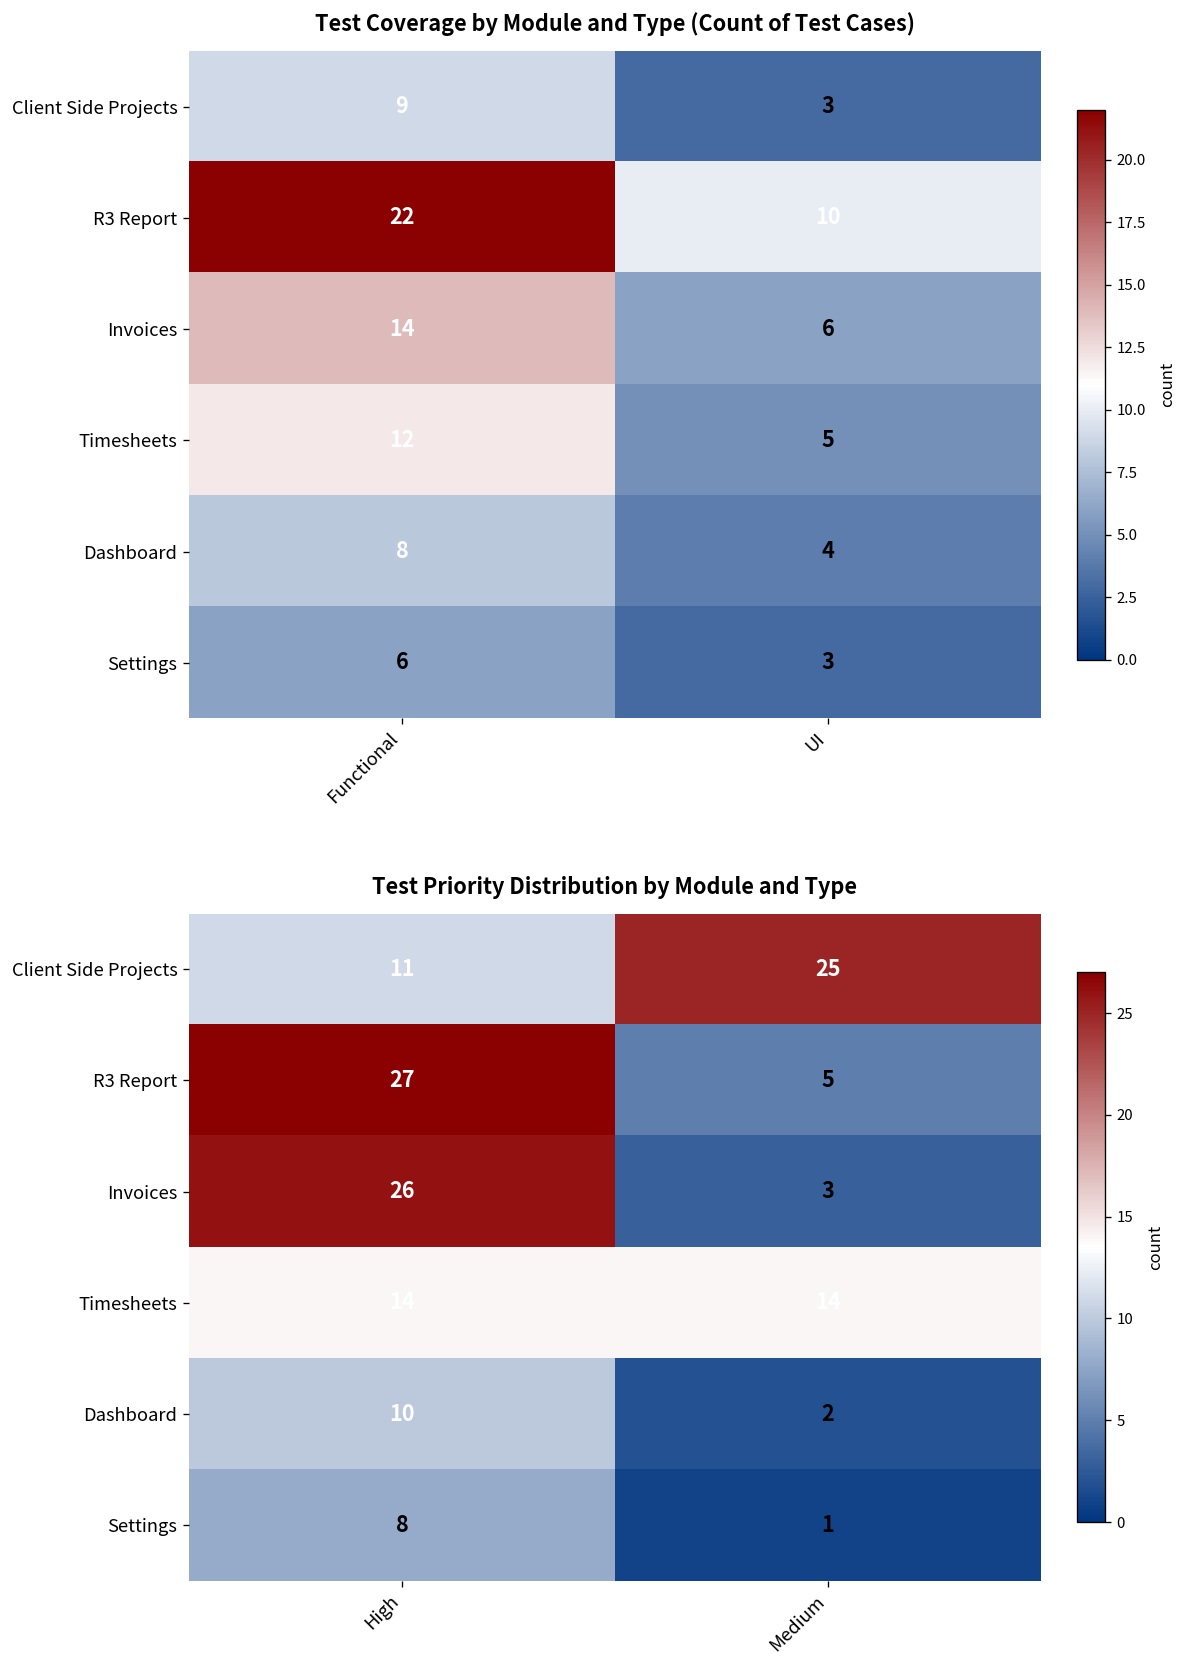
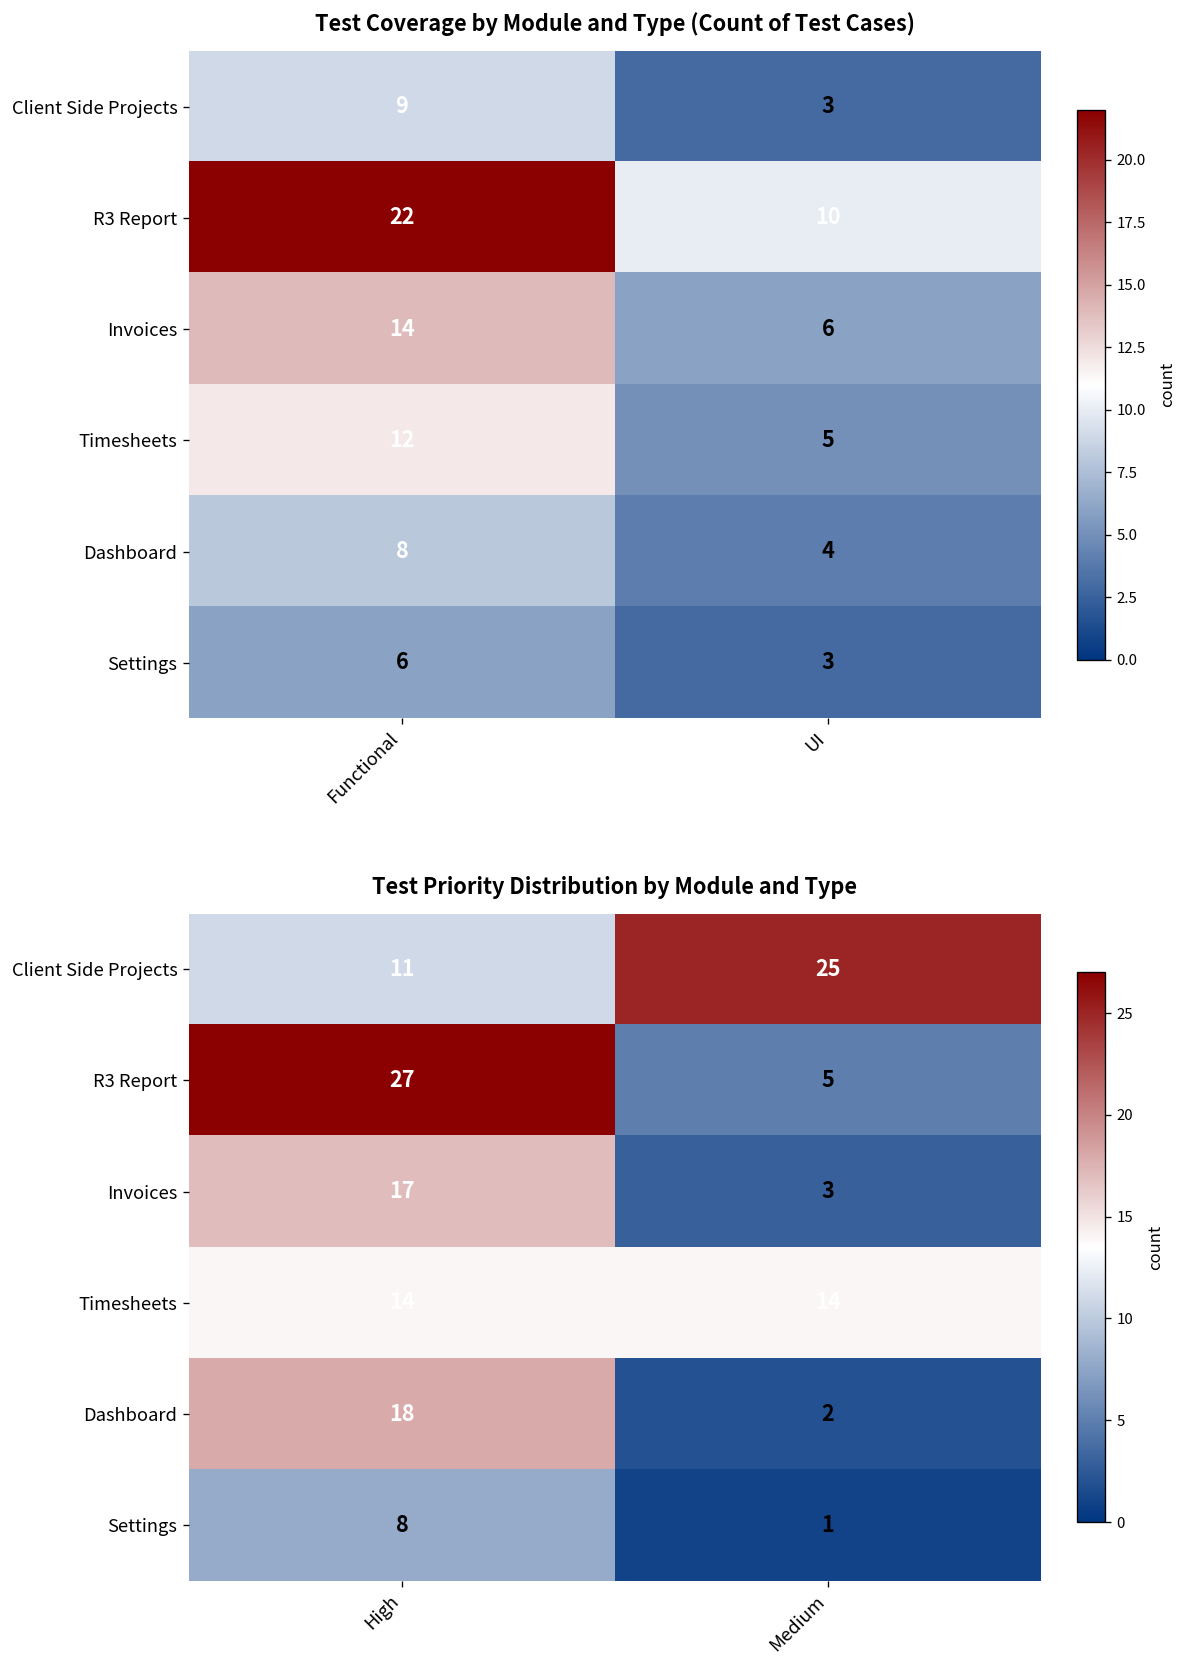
  {
    "Test Coverage by Module and Type (Count of Test Cases)": {
      "Client Side Projects": {
        "UI": 3
      },
      "R3 Report": {
        "Functional": 22
      },
      "Invoices": {
        "Functional": 14,
        "UI": 6
      },
      "Timesheets": {
        "UI": 5
      },
      "Dashboard": {
        "Functional": 8,
        "UI": 4
      },
      "Settings": {
        "Functional": 6,
        "UI": 3
      }
    },
    "Test Priority Distribution by Module and Type": {
      "Client Side Projects": {
        "Medium": 25
      },
      "R3 Report": {
        "High": 27,
        "Medium": 5
      },
      "Invoices": {
-       "High": 26,
+       "High": 17,
        "Medium": 3
      },
      "Dashboard": {
-       "High": 10,
+       "High": 18,
        "Medium": 2
      },
      "Settings": {
        "High": 8,
        "Medium": 1
      }
    }
  }
